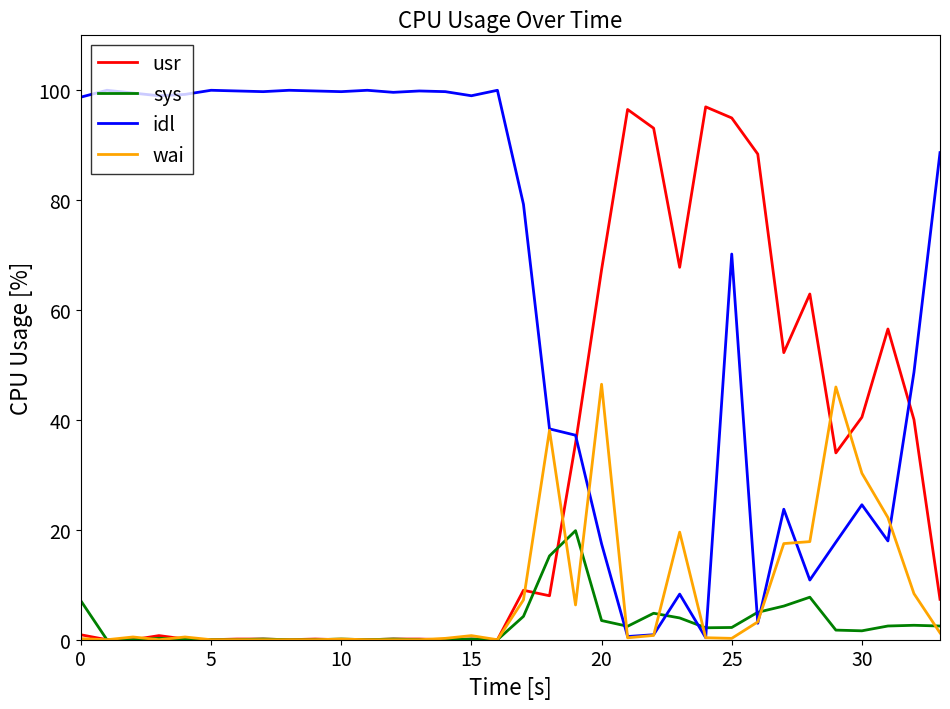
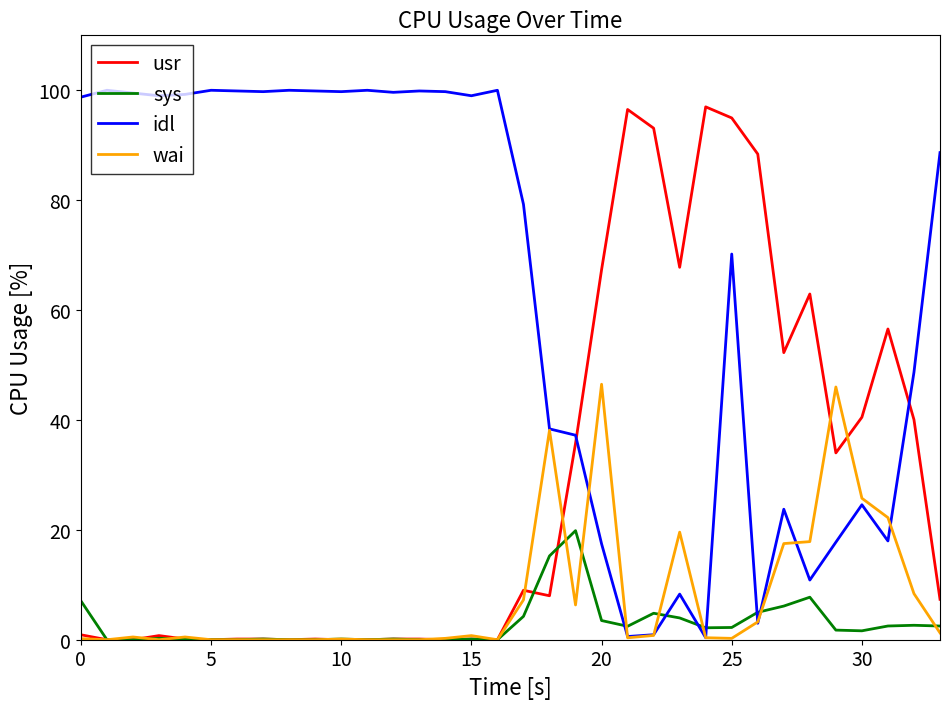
  {
    "usr": {
      "0": 1,
      "20": 67,
      "25": 95,
      "30": 40
    },
    "sys": {
      "0": 7,
      "20": 3,
      "25": 2,
      "30": 2
    },
    "idl": {
      "0": 99,
      "5": 100,
      "10": 100,
      "15": 99,
      "20": 17,
      "25": 70,
      "30": 25
    },
    "wai": {
      "0": 0,
      "15": 1,
      "20": 46,
      "25": 0,
-     "30": 30
+     "30": 26
    }
  }
